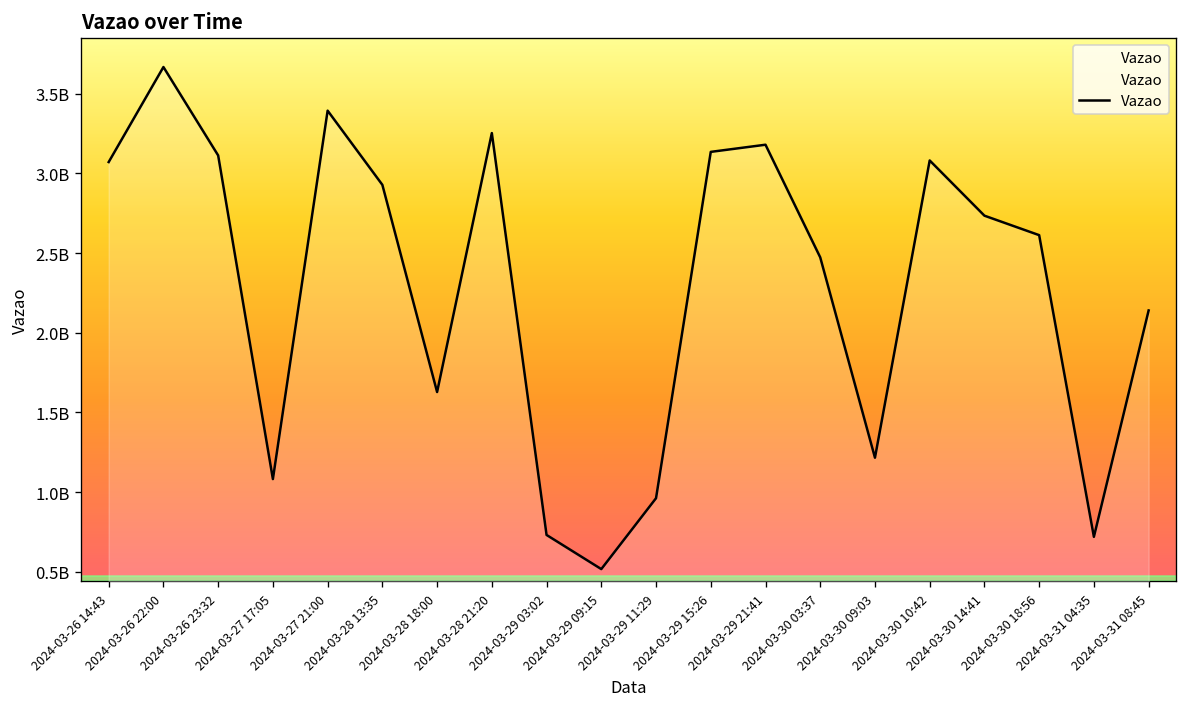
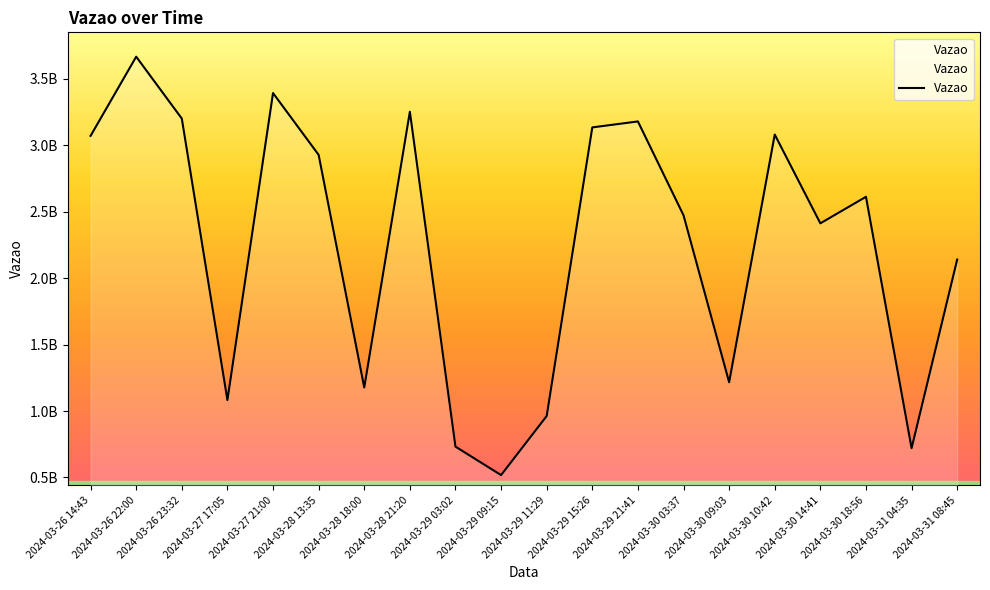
  {
    "2024-03-26 14:43": 3070000000,
    "2024-03-26 22:00": 3670000000,
-   "2024-03-26 23:32": 3110000000,
+   "2024-03-26 23:32": 3200000000,
    "2024-03-27 17:05": 1080000000,
    "2024-03-27 21:00": 3390000000,
    "2024-03-28 13:35": 2930000000,
-   "2024-03-28 18:00": 1630000000,
+   "2024-03-28 18:00": 1180000000,
    "2024-03-28 21:20": 3250000000,
    "2024-03-29 03:02": 730000000,
    "2024-03-29 09:15": 520000000,
    "2024-03-29 11:29": 960000000,
    "2024-03-29 15:26": 3130000000,
    "2024-03-29 21:41": 3180000000,
    "2024-03-30 03:37": 2470000000,
    "2024-03-30 09:03": 1220000000,
    "2024-03-30 10:42": 3080000000,
-   "2024-03-30 14:41": 2730000000,
+   "2024-03-30 14:41": 2410000000,
    "2024-03-30 18:56": 2610000000,
    "2024-03-31 04:35": 720000000,
    "2024-03-31 08:45": 2140000000
  }
